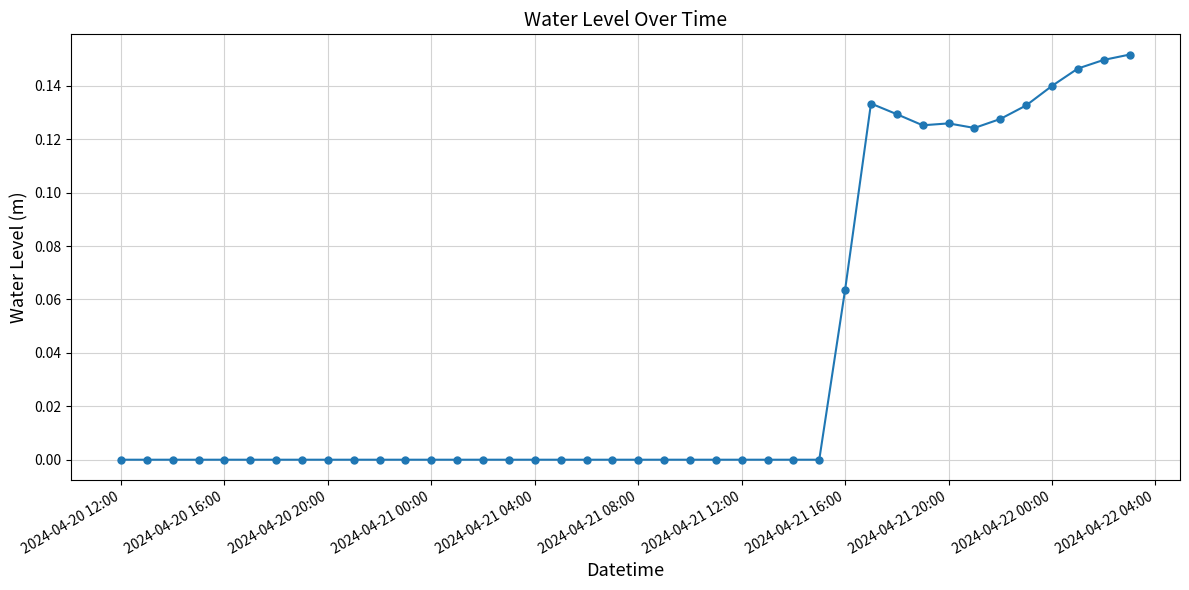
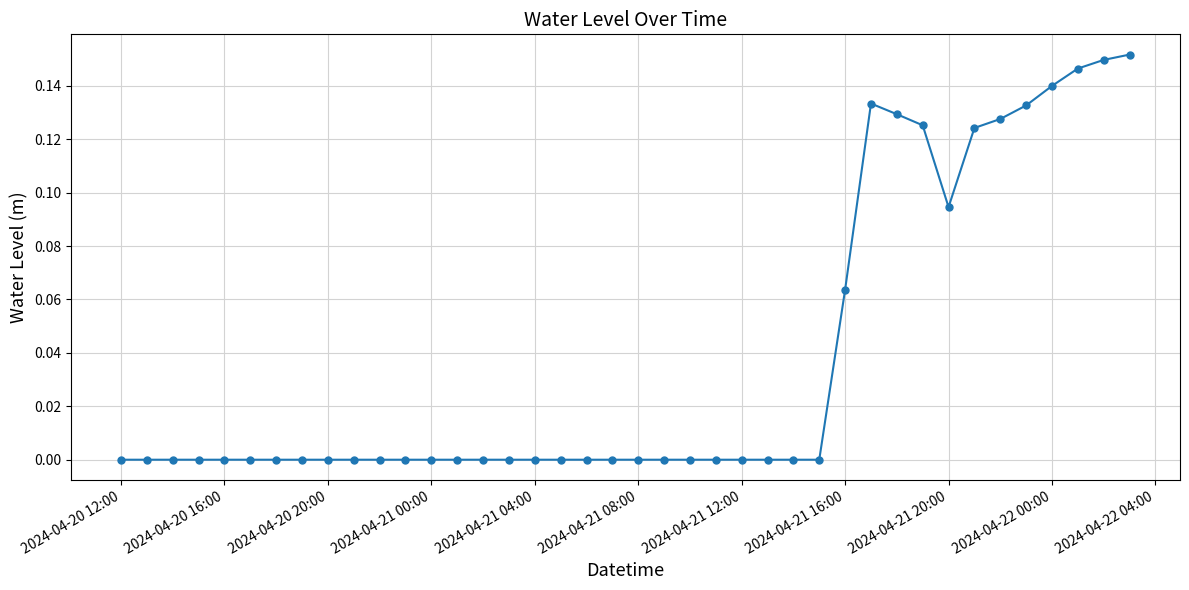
  {
    "2024-04-20 12:00": 0.000,
    "2024-04-20 16:00": 0.000,
    "2024-04-20 20:00": 0.000,
    "2024-04-21 00:00": 0.000,
    "2024-04-21 04:00": 0.000,
    "2024-04-21 08:00": 0.000,
    "2024-04-21 12:00": 0.000,
    "2024-04-21 16:00": 0.064,
-   "2024-04-21 20:00": 0.126,
+   "2024-04-21 20:00": 0.095,
    "2024-04-22 00:00": 0.140
  }
